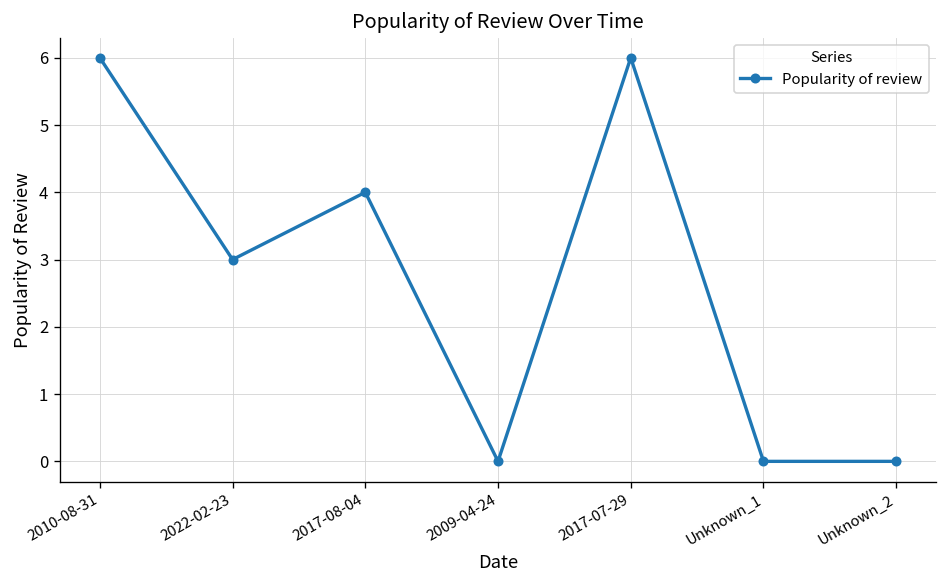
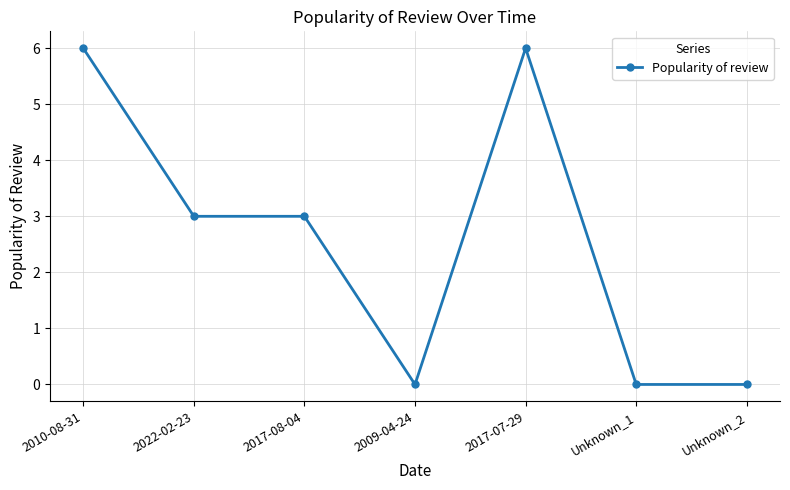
  {
    "2010-08-31": 6,
    "2022-02-23": 3,
-   "2017-08-04": 4,
+   "2017-08-04": 3,
    "2009-04-24": 0,
    "2017-07-29": 6,
    "Unknown_1": 0,
    "Unknown_2": 0
  }
